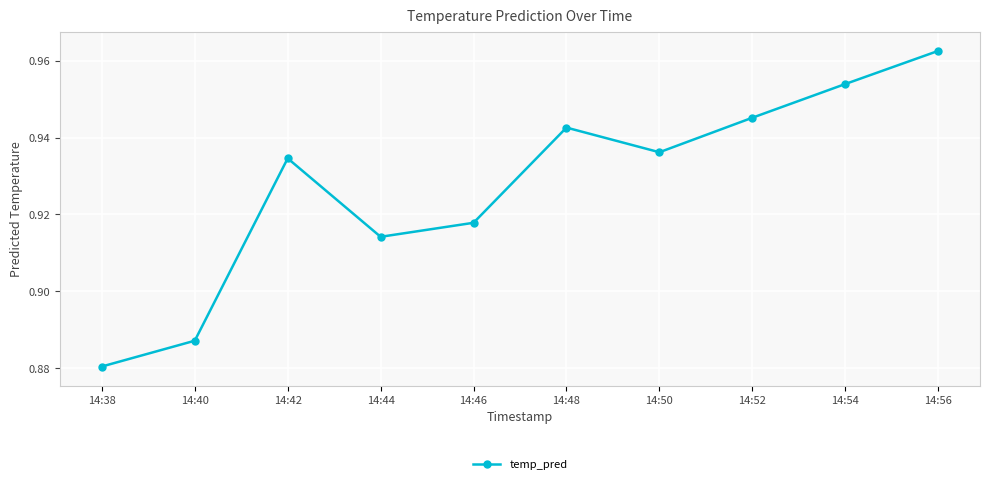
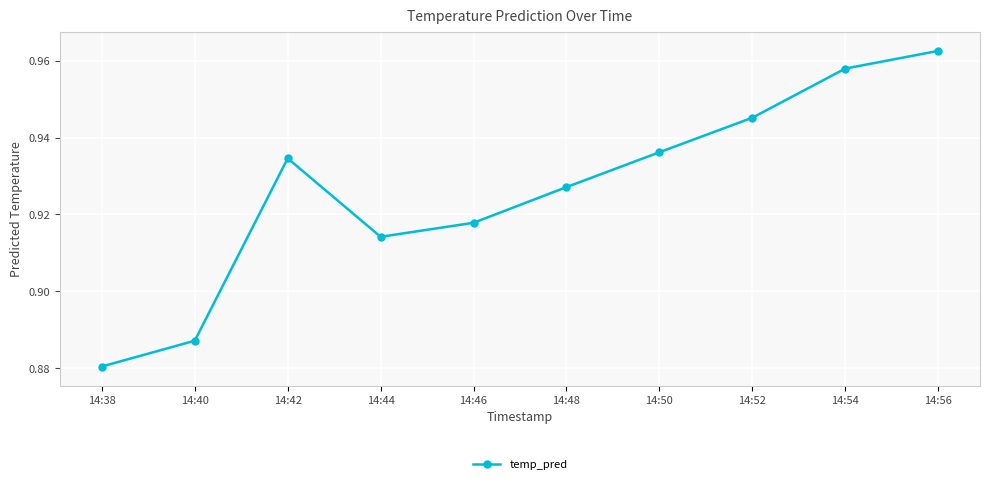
  {
    "14:38": 0.880,
    "14:40": 0.887,
    "14:42": 0.935,
    "14:44": 0.914,
    "14:46": 0.918,
-   "14:48": 0.943,
+   "14:48": 0.927,
    "14:50": 0.936,
    "14:52": 0.945,
-   "14:54": 0.954,
+   "14:54": 0.958,
    "14:56": 0.963
  }
